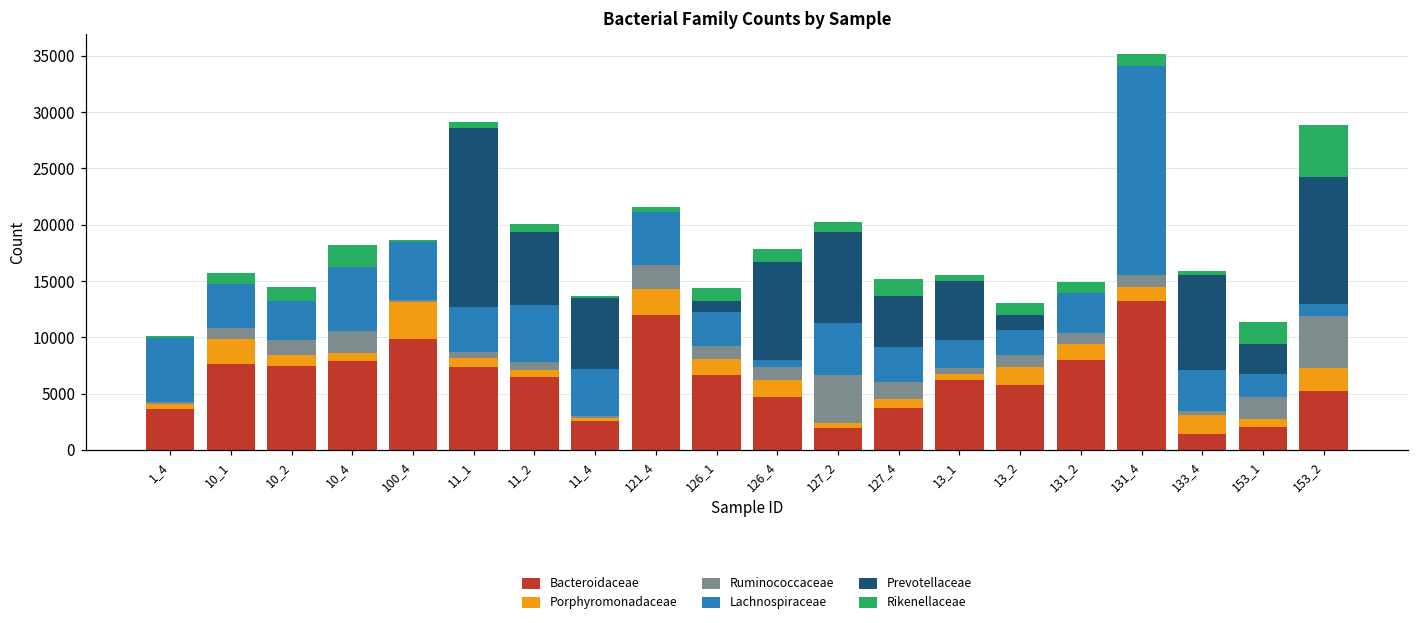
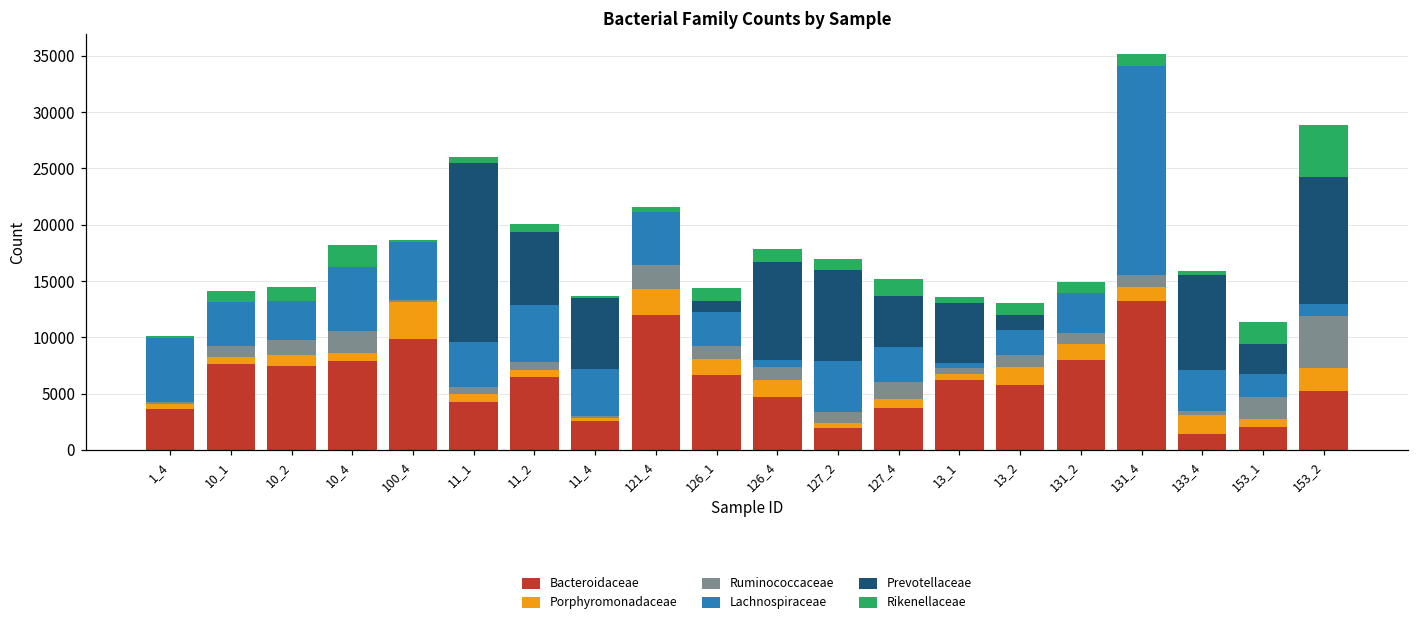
  {
    "Bacteroidaceae": {
      "1_4": 3600,
      "10_1": 7600,
      "10_2": 7500,
      "10_4": 7900,
      "100_4": 9900,
-     "11_1": 7400,
+     "11_1": 4300,
      "11_2": 6500,
      "11_4": 2500,
      "121_4": 12000,
      "126_1": 6700,
      "126_4": 4700,
      "127_2": 2000,
      "127_4": 3700,
      "13_1": 6200,
      "13_2": 5800,
      "131_2": 8000,
      "131_4": 13300,
      "133_4": 1400,
      "153_1": 2000,
      "153_2": 5300
    },
    "Porphyromonadaceae": {
      "1_4": 400,
-     "10_1": 2200,
+     "10_1": 600,
      "10_2": 1000,
      "10_4": 700,
      "100_4": 3300,
      "11_1": 700,
      "11_2": 600,
      "11_4": 300,
      "121_4": 2300,
      "126_1": 1400,
      "126_4": 1500,
      "127_2": 500,
      "127_4": 800,
      "13_1": 500,
      "13_2": 1600,
      "131_2": 1400,
      "131_4": 1200,
      "133_4": 1700,
      "153_1": 700,
      "153_2": 2000
    },
    "Ruminococcaceae": {
      "10_1": 1000,
      "10_2": 1300,
      "10_4": 2000,
      "11_1": 500,
      "11_2": 700,
      "121_4": 2100,
      "126_1": 1100,
      "126_4": 1100,
-     "127_2": 4300,
+     "127_2": 900,
      "127_4": 1500,
      "13_1": 500,
      "13_2": 1100,
      "131_2": 1000,
      "131_4": 1000,
      "133_4": 300,
      "153_1": 1900,
      "153_2": 4700
    },
    "Lachnospiraceae": {
      "1_4": 5600,
      "10_1": 3900,
      "10_2": 3400,
      "10_4": 5600,
      "100_4": 5100,
      "11_1": 4000,
      "11_2": 5100,
      "11_4": 4200,
      "121_4": 4800,
      "126_1": 3000,
      "126_4": 600,
      "127_2": 4600,
      "127_4": 3100,
-     "13_1": 2400,
+     "13_1": 500,
      "13_2": 2200,
      "131_2": 3600,
      "131_4": 18600,
      "133_4": 3600,
      "153_1": 2100,
      "153_2": 1100
    },
    "Prevotellaceae": {
      "11_1": 15900,
      "11_2": 6500,
      "11_4": 6300,
      "121_4": 0,
      "126_1": 1000,
      "126_4": 8700,
      "127_2": 8100,
      "127_4": 4500,
      "13_1": 5300,
      "13_2": 1300,
      "131_2": 0,
      "133_4": 8400,
      "153_1": 2700,
      "153_2": 11200
    },
    "Rikenellaceae": {
      "10_1": 1000,
      "10_2": 1300,
      "10_4": 2000,
      "11_1": 500,
      "11_2": 700,
      "121_4": 400,
      "126_1": 1100,
      "126_4": 1100,
      "127_2": 900,
      "127_4": 1500,
      "13_1": 500,
      "13_2": 1100,
      "131_2": 1000,
      "131_4": 1000,
      "133_4": 300,
      "153_1": 1900,
      "153_2": 4700
    }
  }
